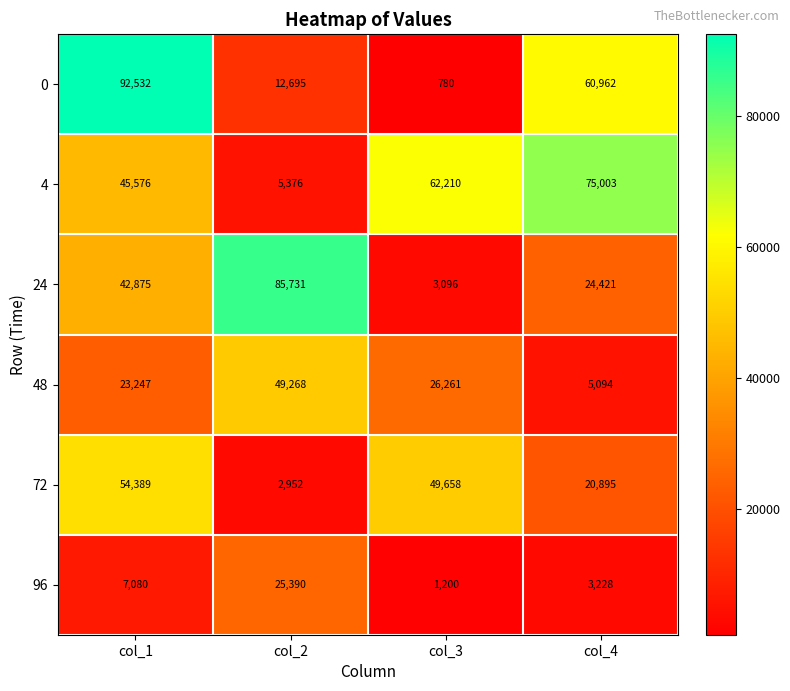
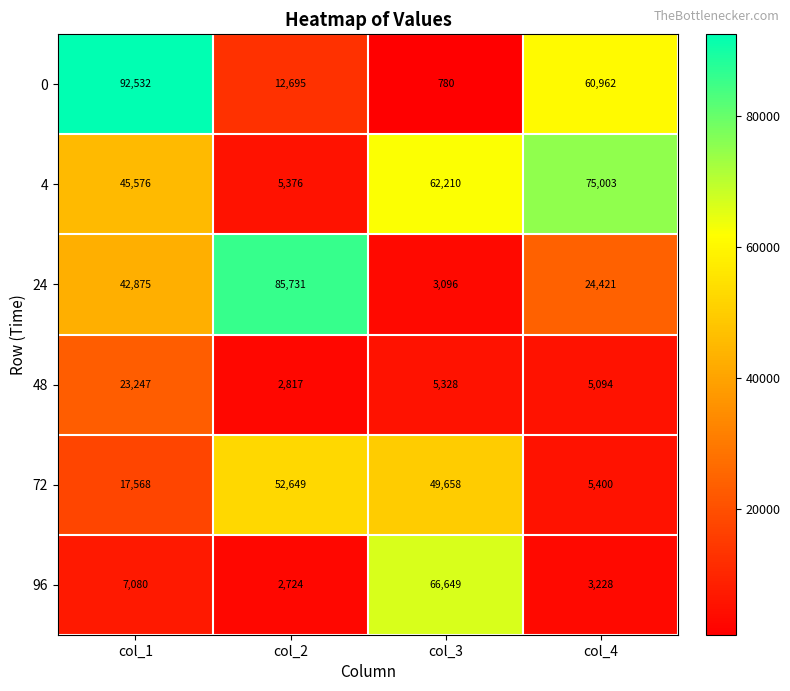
  {
    "0": {
      "col_1": "92,532",
      "col_2": "12,695",
      "col_3": "780",
      "col_4": "60,962"
    },
    "4": {
      "col_1": "45,576",
      "col_2": "5,376",
      "col_3": "62,210",
      "col_4": "75,003"
    },
    "24": {
      "col_1": "42,875",
      "col_2": "85,731",
      "col_3": "3,096",
      "col_4": "24,421"
    },
    "48": {
      "col_1": "23,247",
-     "col_2": "49,268",
-     "col_3": "26,261",
+     "col_2": "2,817",
+     "col_3": "5,328",
      "col_4": "5,094"
    },
    "72": {
-     "col_1": "54,389",
-     "col_2": "2,952",
+     "col_1": "17,568",
+     "col_2": "52,649",
      "col_3": "49,658",
-     "col_4": "20,895"
+     "col_4": "5,400"
    },
    "96": {
      "col_1": "7,080",
-     "col_2": "25,390",
-     "col_3": "1,200",
+     "col_2": "2,724",
+     "col_3": "66,649",
      "col_4": "3,228"
    }
  }
